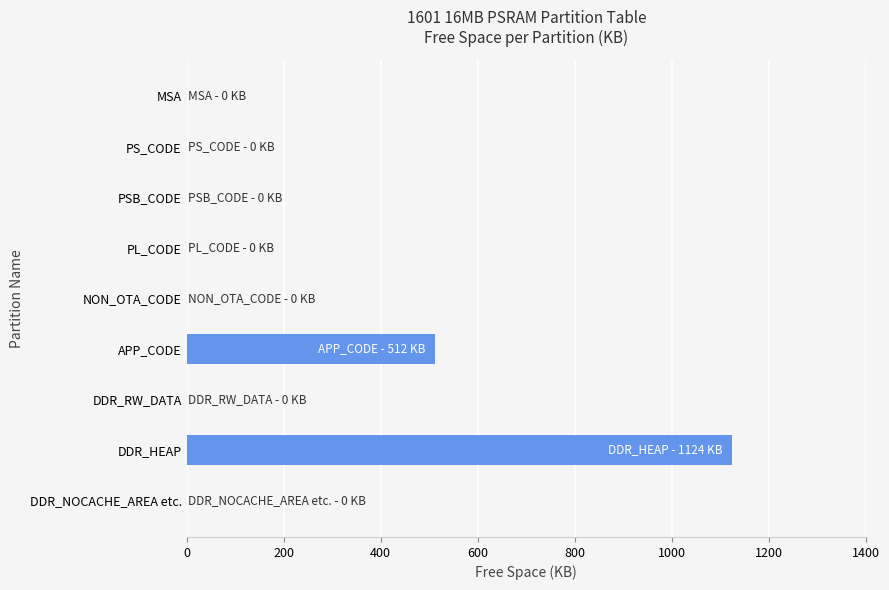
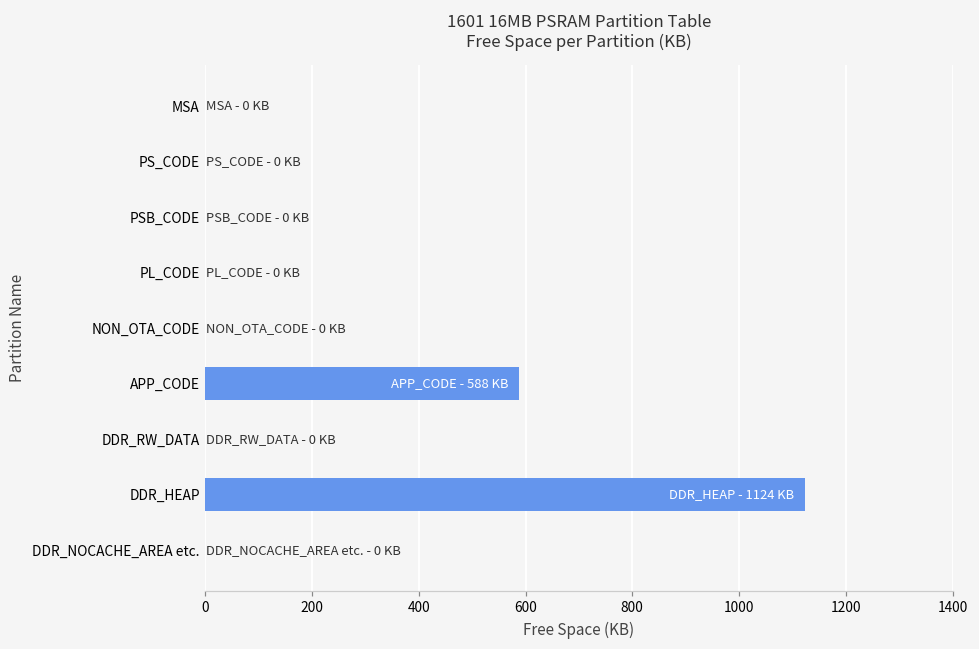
  {
    "MSA": 0,
    "PS_CODE": 0,
    "PSB_CODE": 0,
    "PL_CODE": 0,
    "NON_OTA_CODE": 0,
-   "APP_CODE": 512,
+   "APP_CODE": 588,
    "DDR_RW_DATA": 0,
    "DDR_HEAP": 1124,
    "DDR_NOCACHE_AREA etc.": 0
  }
